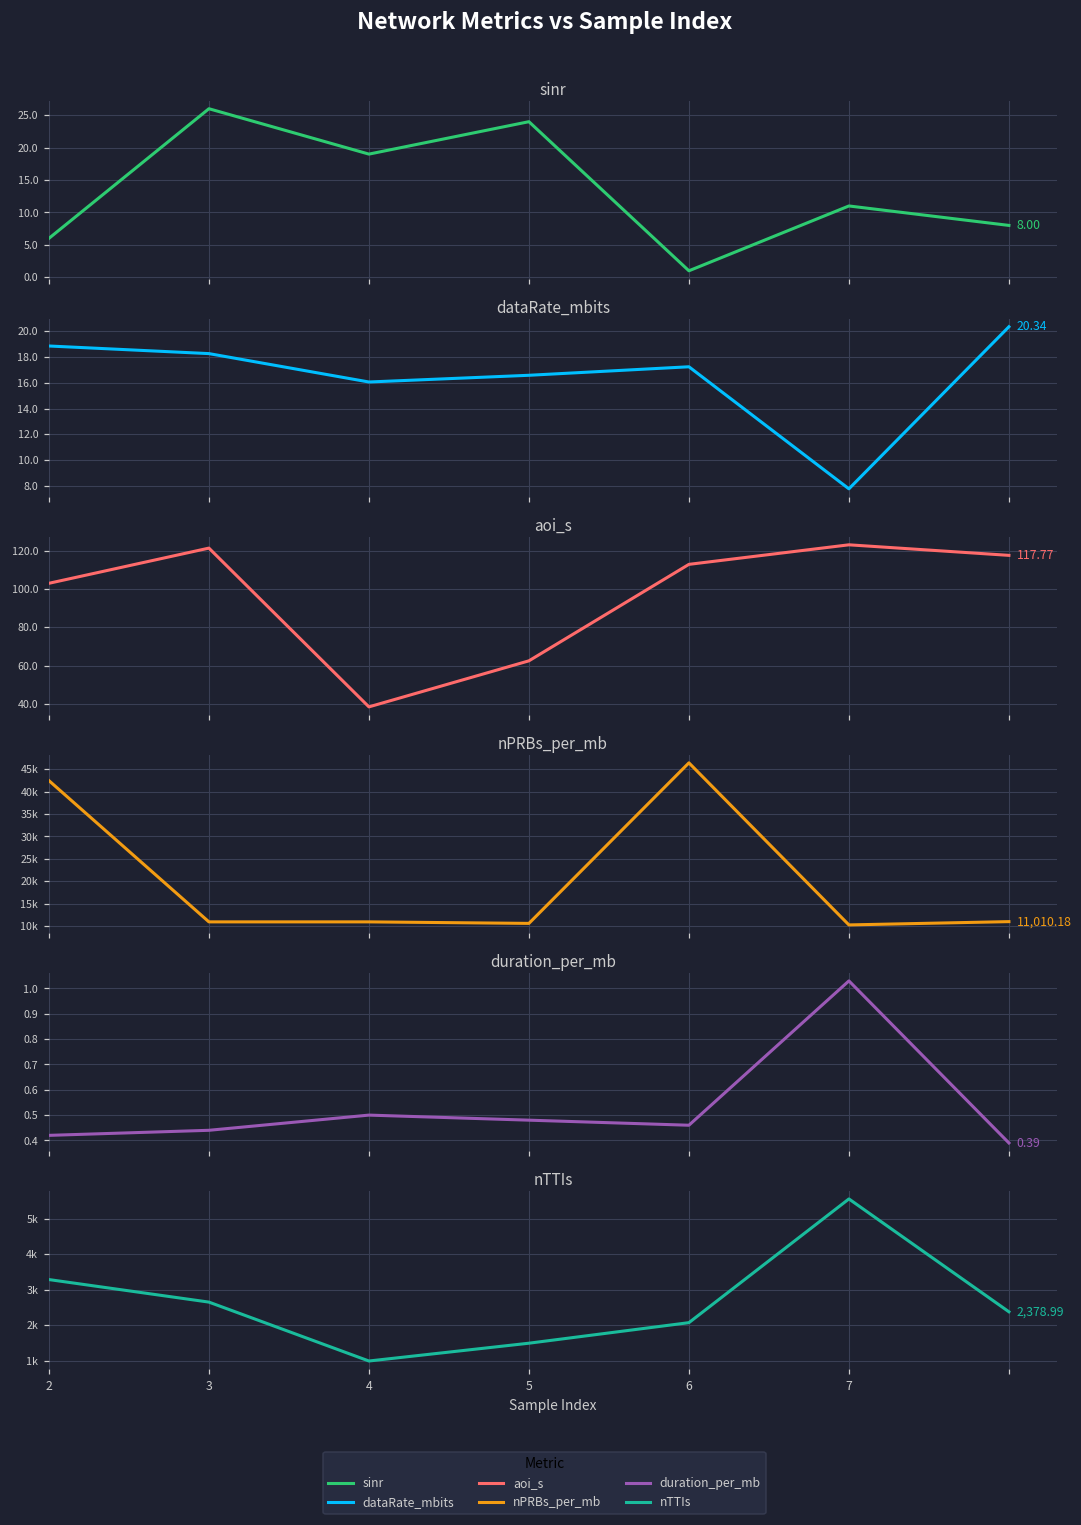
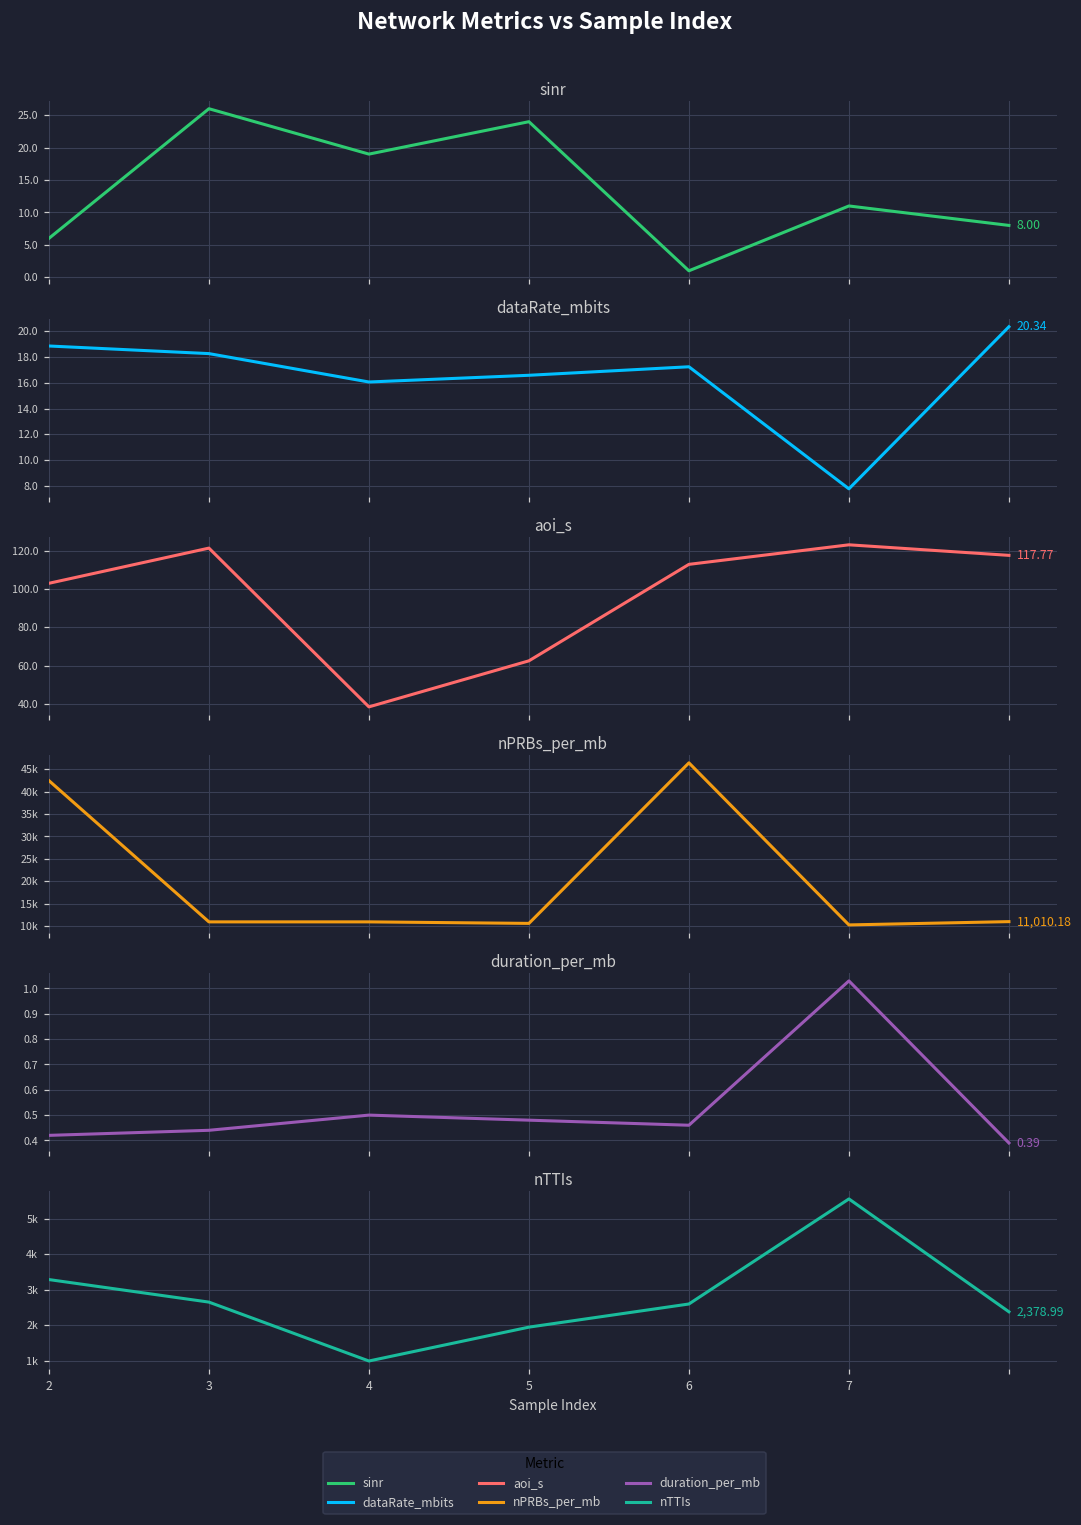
  {
    "nTTIs": {
      "2": 3300,
      "3": 2700,
      "4": 1000,
-     "5": 1500,
-     "6": 2100
+     "5": 1900,
+     "6": 2600
    }
  }
